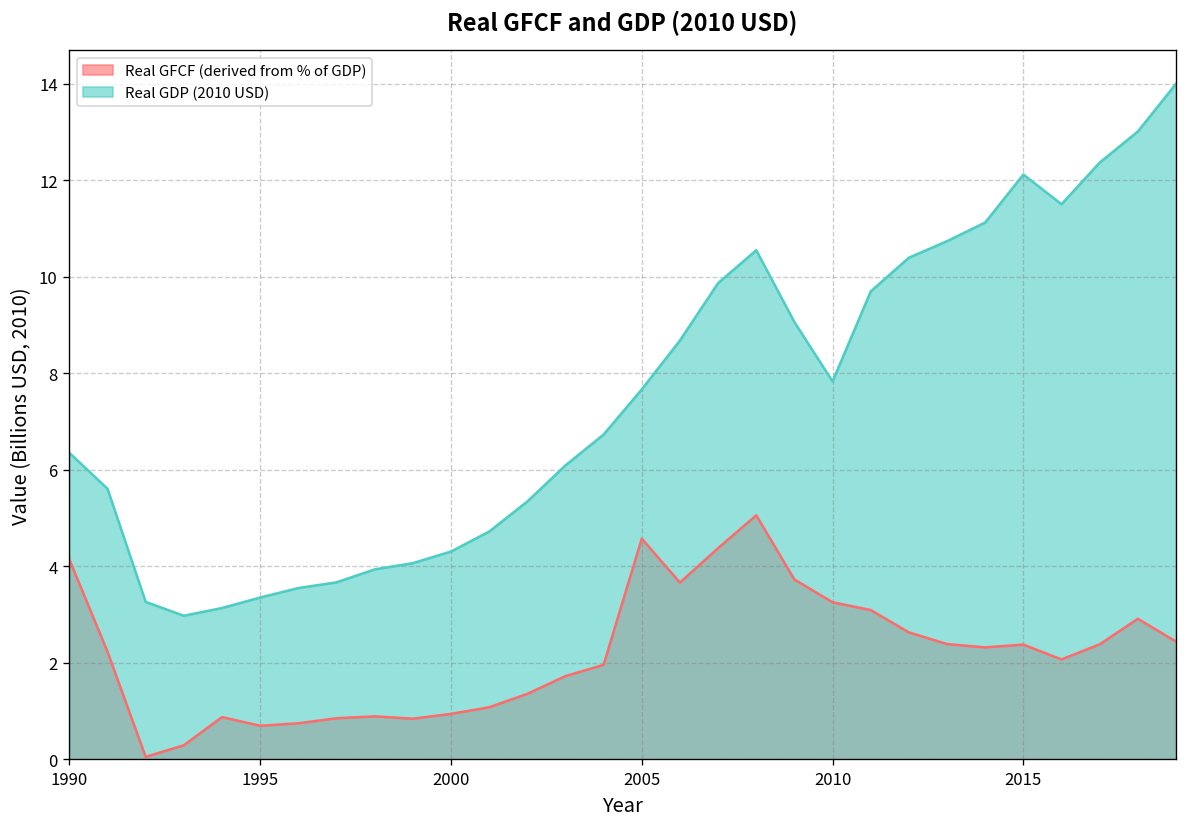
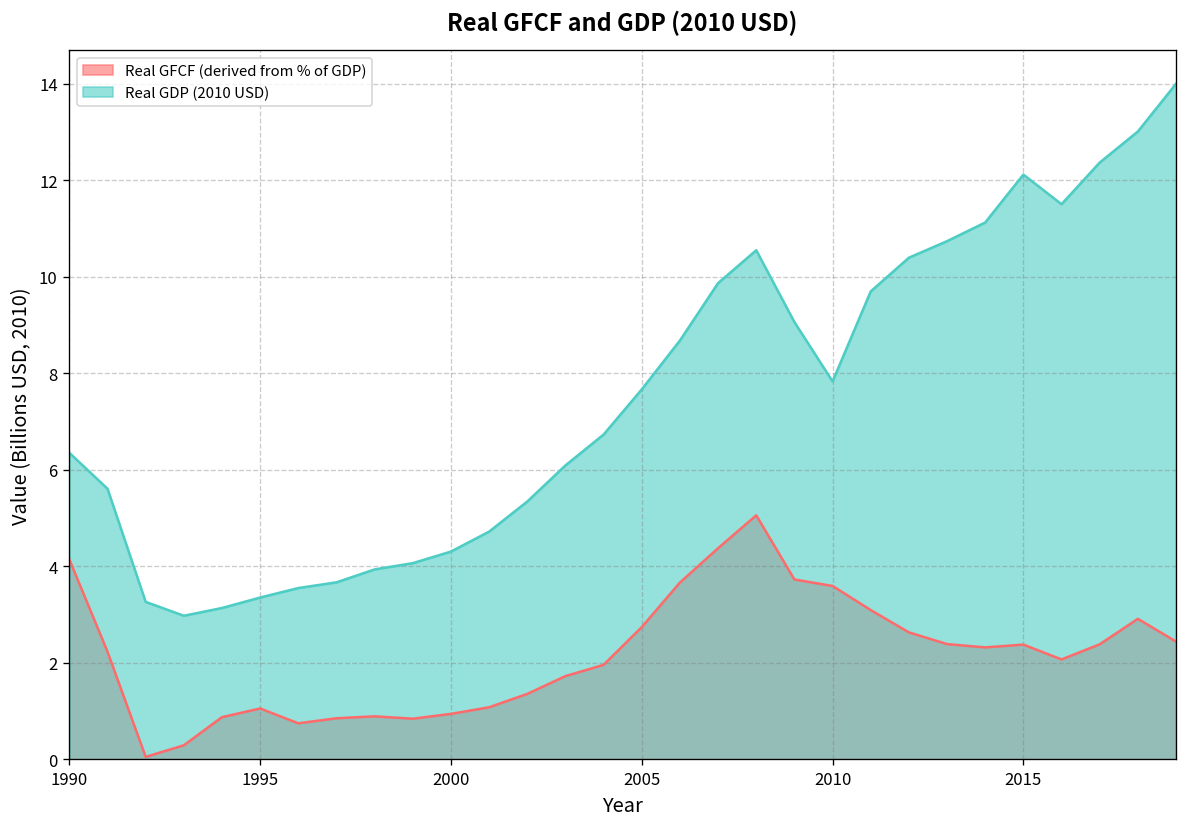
  {
    "Real GFCF (derived from % of GDP)": {
      "1990": 4.1,
-     "1995": 0.7,
+     "1995": 1.1,
      "2000": 0.9,
-     "2005": 4.6,
-     "2010": 3.3,
+     "2005": 2.7,
+     "2010": 3.6,
      "2015": 2.4
    },
    "Real GDP (2010 USD)": {
      "1990": 6.4,
      "1995": 3.4,
      "2000": 4.3,
      "2005": 7.7,
      "2010": 7.8,
      "2015": 12.1
    }
  }
